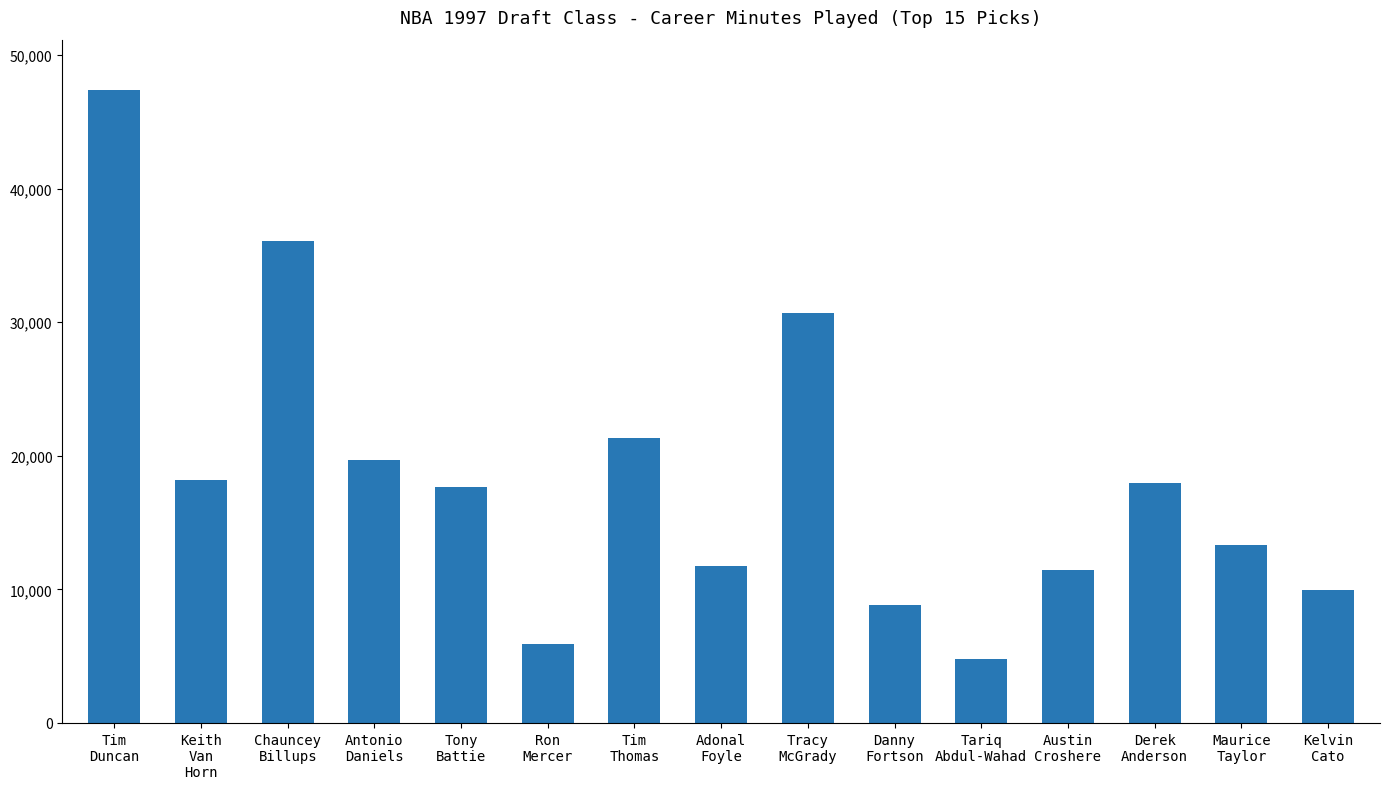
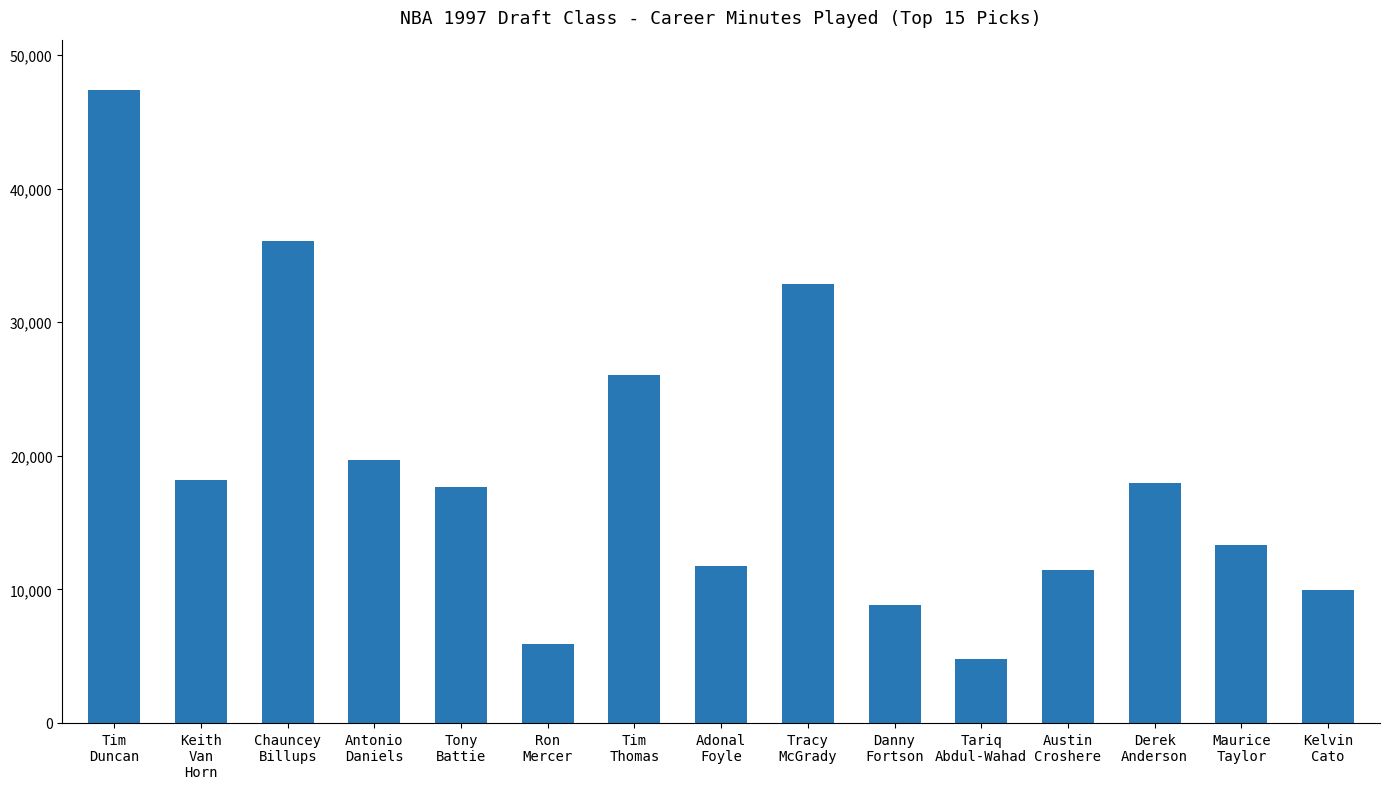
  {
    "Tim Duncan": "47,400",
    "Keith Van Horn": "18,200",
    "Chauncey Billups": "36,100",
    "Antonio Daniels": "19,700",
    "Tony Battie": "17,600",
    "Ron Mercer": "5,900",
-   "Tim Thomas": "21,300",
+   "Tim Thomas": "26,100",
    "Adonal Foyle": "11,800",
-   "Tracy McGrady": "30,700",
+   "Tracy McGrady": "32,900",
    "Danny Fortson": "8,800",
    "Tariq Abdul-Wahad": "4,800",
    "Austin Croshere": "11,500",
    "Derek Anderson": "18,000",
    "Maurice Taylor": "13,300",
    "Kelvin Cato": "9,900"
  }
